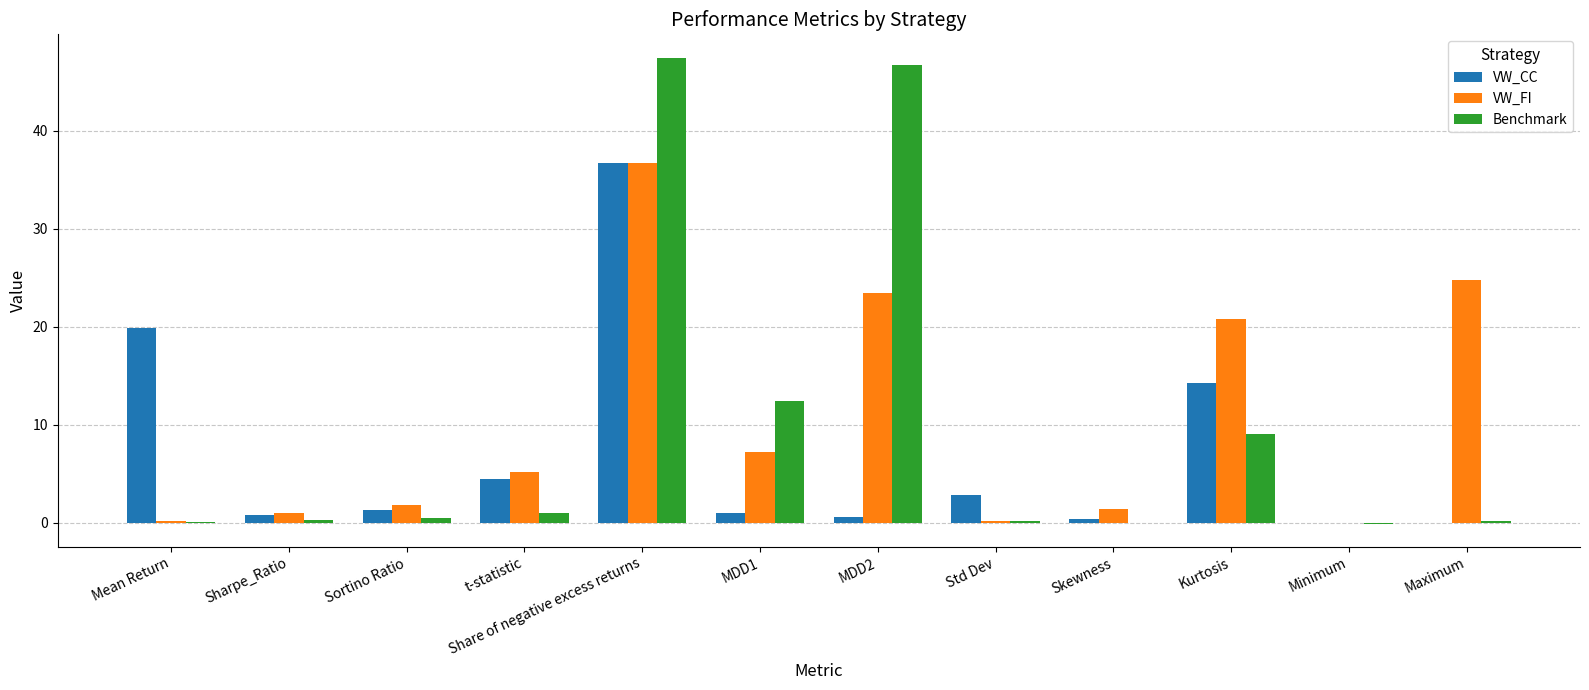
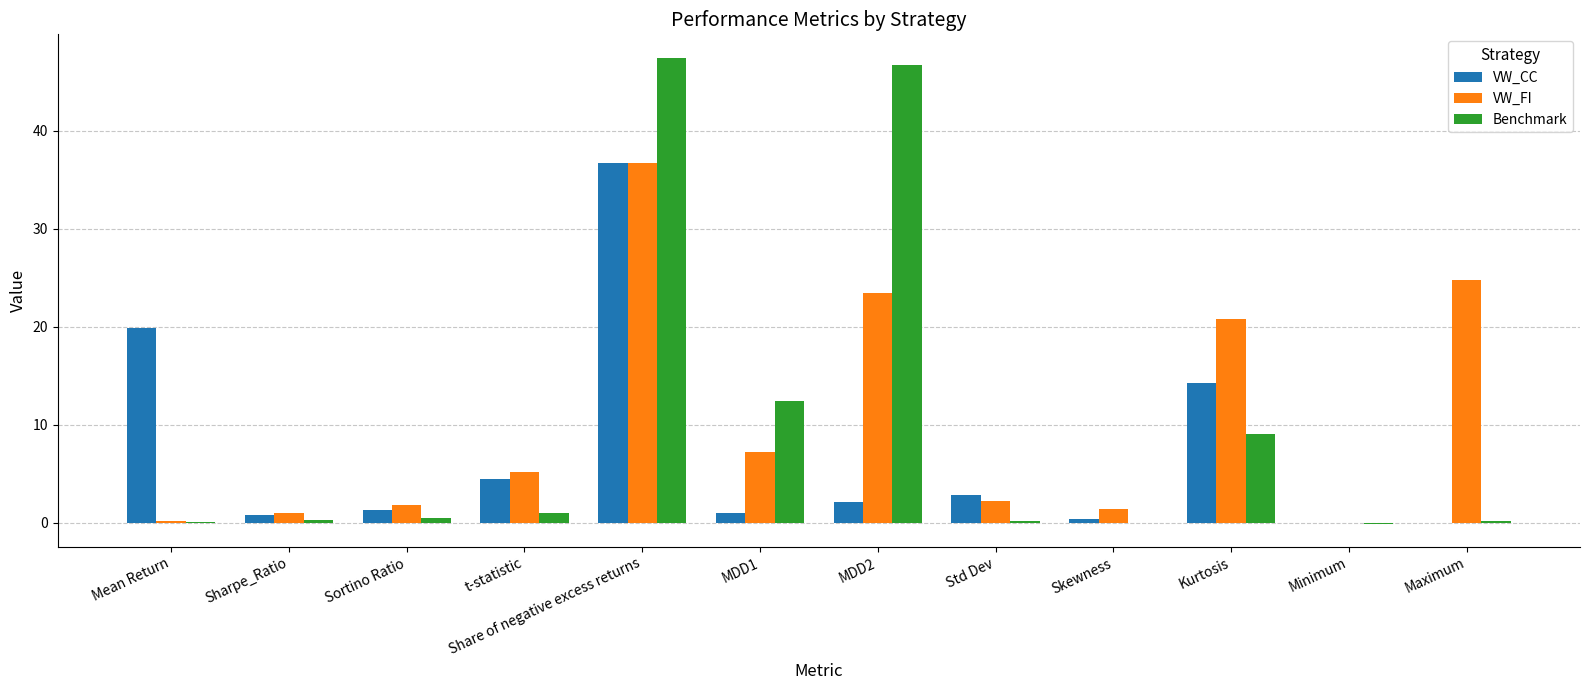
  {
    "VW_CC": {
      "Mean Return": 20,
      "Sharpe_Ratio": 1,
      "Sortino Ratio": 1,
      "t-statistic": 4,
      "Share of negative excess returns": 37,
      "MDD1": 1,
-     "MDD2": 1,
+     "MDD2": 2,
      "Std Dev": 3,
      "Skewness": 0,
      "Kurtosis": 14
    },
    "VW_FI": {
      "Sharpe_Ratio": 1,
      "Sortino Ratio": 2,
      "t-statistic": 5,
      "Share of negative excess returns": 37,
      "MDD1": 7,
      "MDD2": 23,
-     "Std Dev": 0,
+     "Std Dev": 2,
      "Skewness": 1,
      "Kurtosis": 21,
      "Maximum": 25
    },
    "Benchmark": {
      "Sortino Ratio": 1,
      "t-statistic": 1,
      "Share of negative excess returns": 47,
      "MDD1": 12,
      "MDD2": 47,
      "Kurtosis": 9
    }
  }
